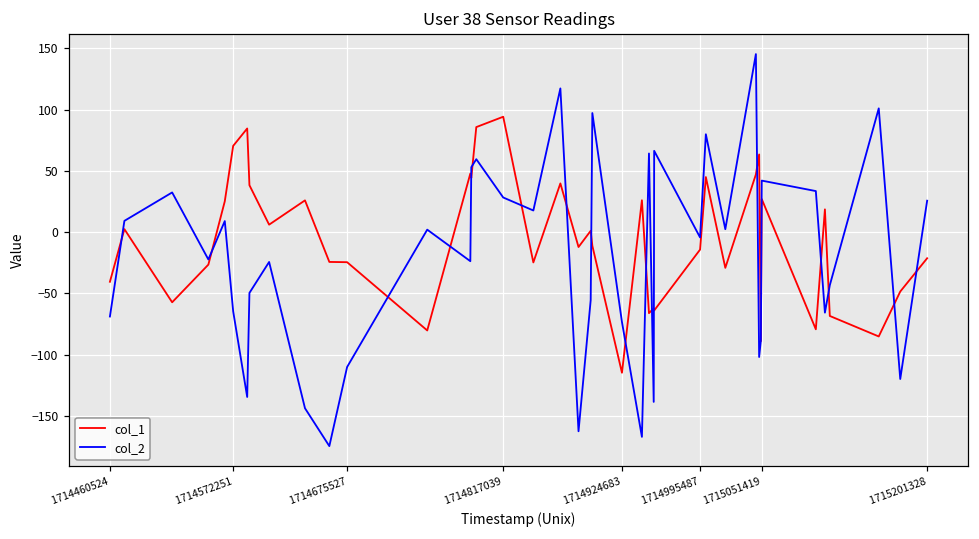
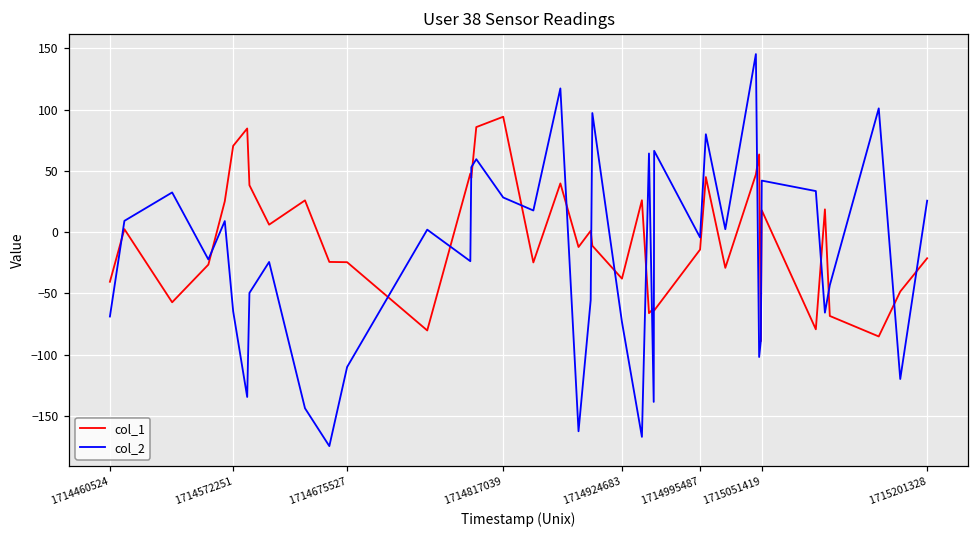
  {
    "col_1": {
      "1714460524": -41,
      "1714572251": 70,
      "1714675527": -25,
      "1714817039": 94,
-     "1714924683": -115,
+     "1714924683": -38,
      "1714995487": -14,
-     "1715051419": 27,
+     "1715051419": 18,
      "1715201328": -21
    },
    "col_2": {
      "1714460524": -69,
      "1714572251": -65,
      "1714675527": -110,
      "1714817039": 28,
      "1714924683": -73,
      "1714995487": -4,
      "1715051419": 42,
      "1715201328": 26
    }
  }
